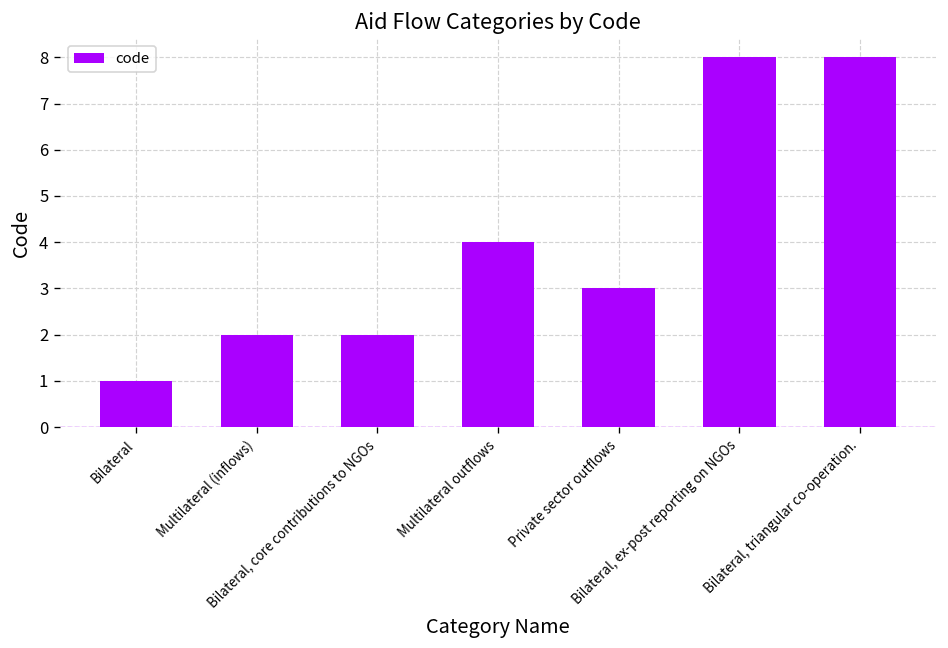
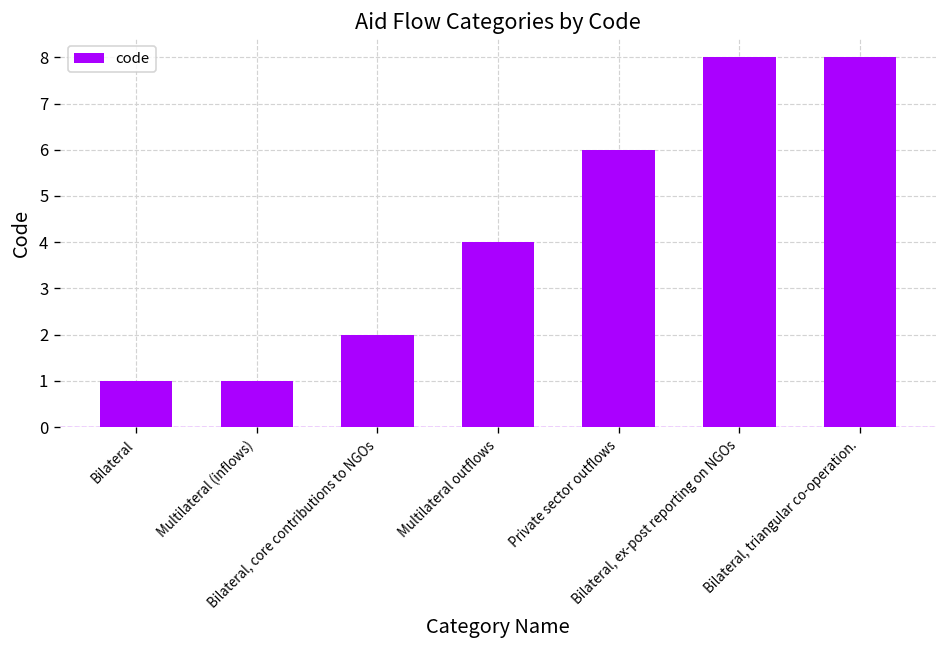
  {
    "Bilateral": 1,
-   "Multilateral (inflows)": 2,
+   "Multilateral (inflows)": 1,
    "Bilateral, core contributions to NGOs": 2,
    "Multilateral outflows": 4,
-   "Private sector outflows": 3,
+   "Private sector outflows": 6,
    "Bilateral, ex-post reporting on NGOs": 8,
    "Bilateral, triangular co-operation.": 8
  }
